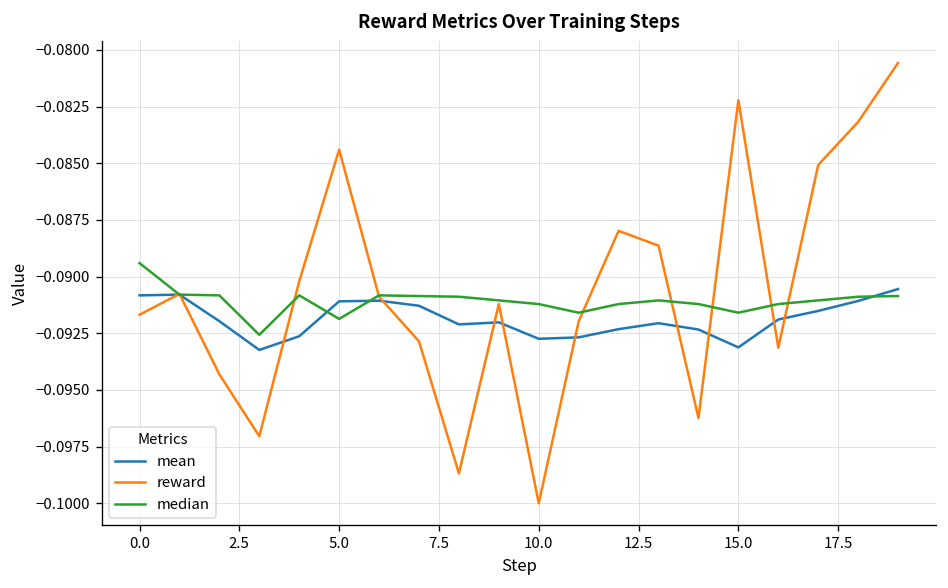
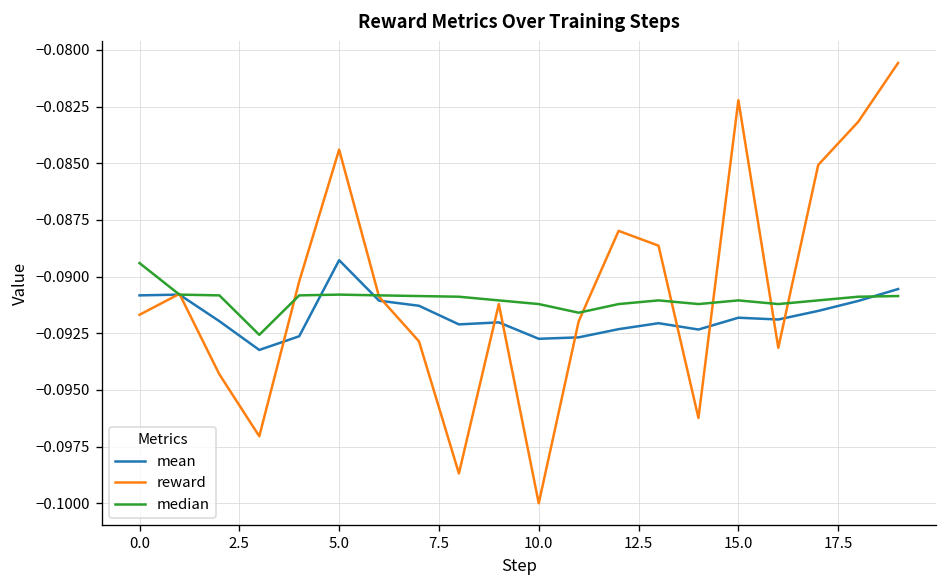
  {
    "mean": {
      "0.0": -0.0908,
-     "5.0": -0.0911,
+     "5.0": -0.0893,
      "10.0": -0.0927,
-     "15.0": -0.0931
+     "15.0": -0.0918
    },
    "reward": {
      "0.0": -0.0917,
      "5.0": -0.0844,
      "10.0": -0.1000,
      "15.0": -0.0822
    },
    "median": {
      "0.0": -0.0894,
-     "5.0": -0.0919,
+     "5.0": -0.0908,
      "10.0": -0.0912,
-     "15.0": -0.0916
+     "15.0": -0.0911
    }
  }
